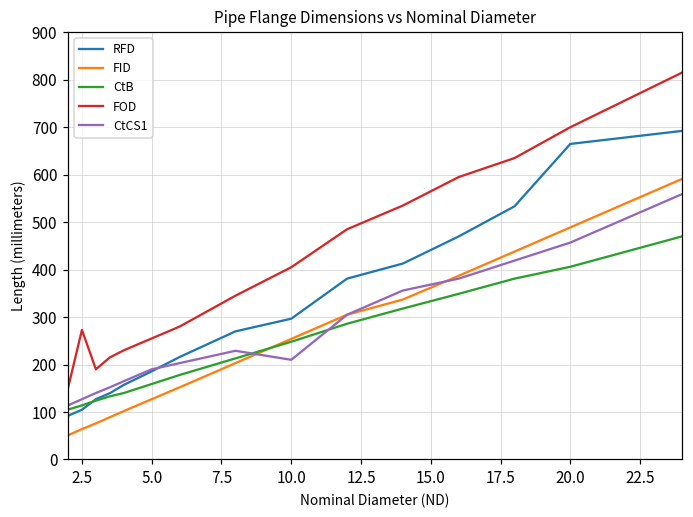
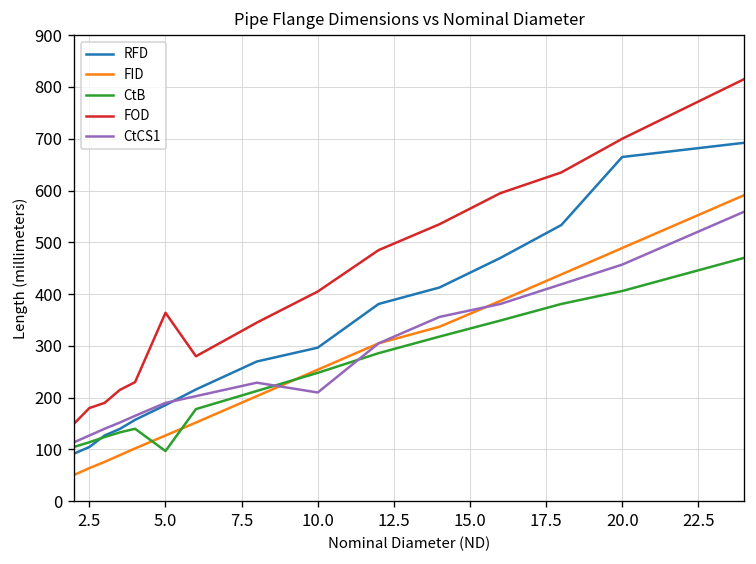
  {
    "RFD": {
      "2.5": 100,
      "10.0": 300,
      "20.0": 660
    },
    "FID": {
      "2.5": 60,
      "5.0": 130,
      "10.0": 250,
      "20.0": 490
    },
    "CtB": {
      "2.5": 110,
-     "5.0": 160,
+     "5.0": 100,
      "10.0": 250,
      "20.0": 410
    },
    "FOD": {
-     "2.5": 270,
-     "5.0": 260,
+     "2.5": 180,
+     "5.0": 360,
      "10.0": 410,
      "20.0": 700
    },
    "CtCS1": {
      "2.5": 130,
      "10.0": 210,
      "20.0": 460
    }
  }
